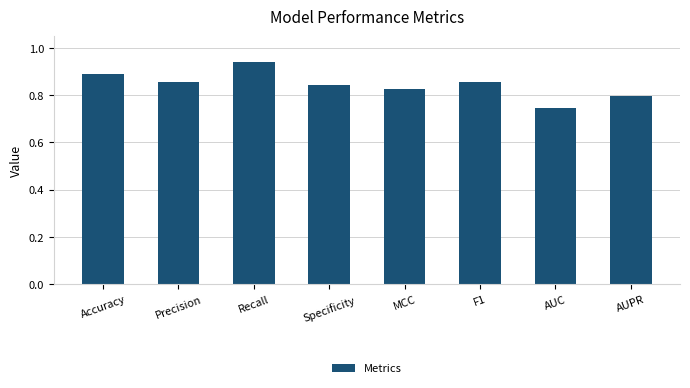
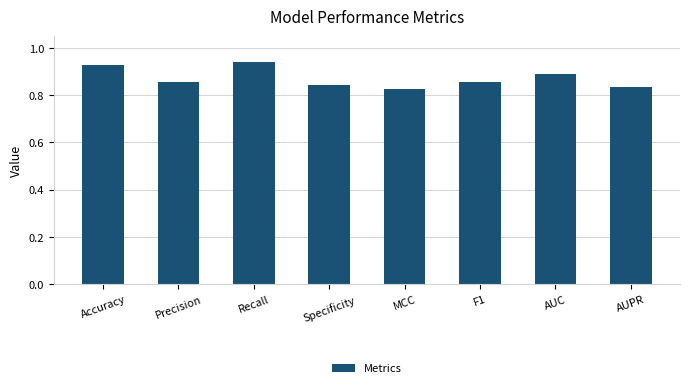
  {
-   "Accuracy": 0.89,
+   "Accuracy": 0.93,
    "Precision": 0.85,
    "Recall": 0.94,
    "Specificity": 0.84,
    "MCC": 0.83,
    "F1": 0.86,
-   "AUC": 0.75,
-   "AUPR": 0.80
+   "AUC": 0.89,
+   "AUPR": 0.83
  }
